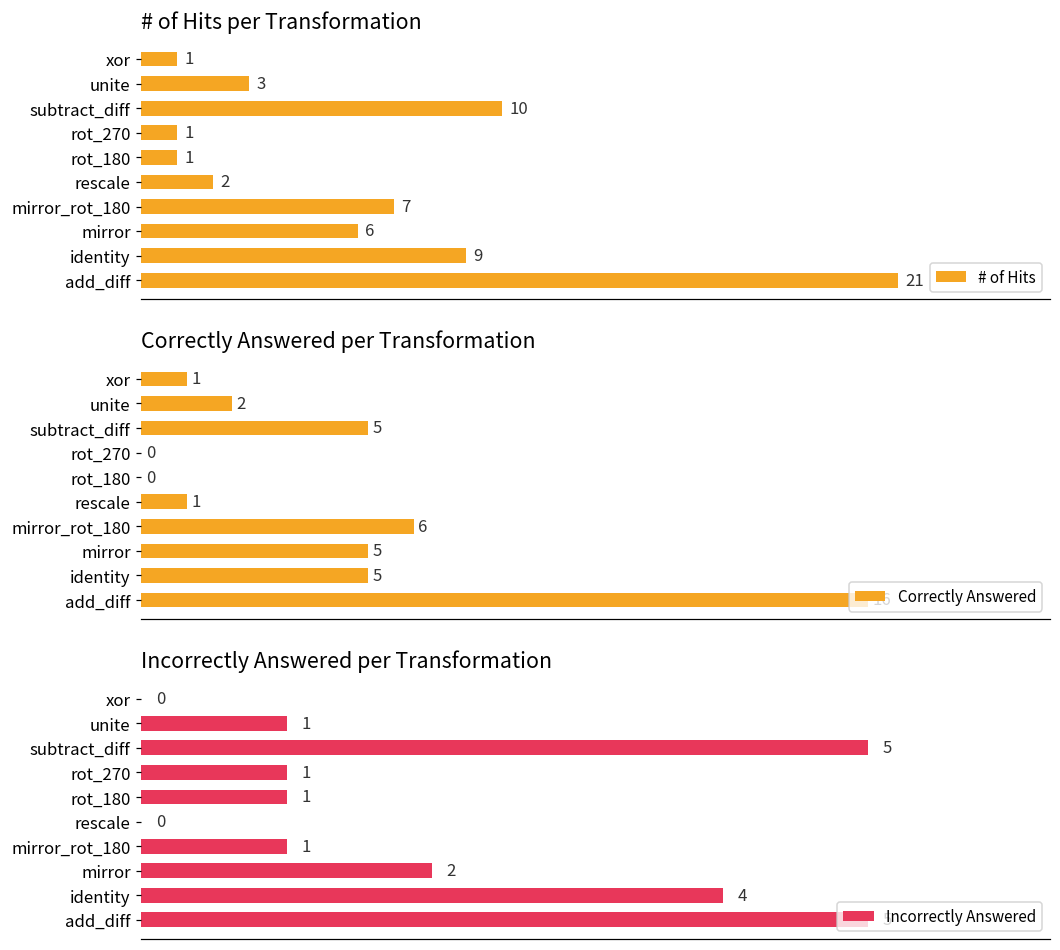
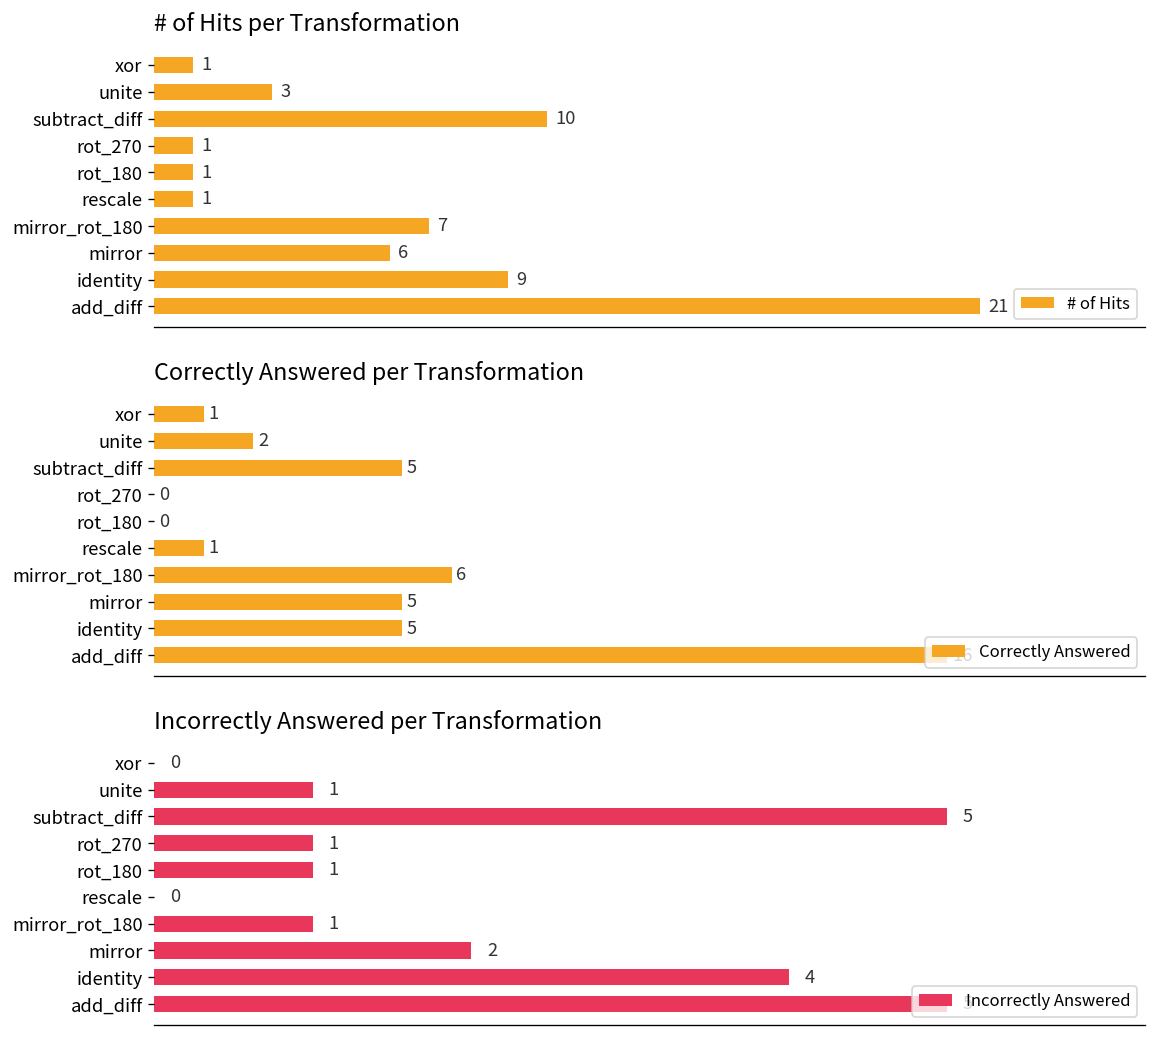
  {
    "# of Hits per Transformation": {
      "xor": 1,
      "unite": 3,
      "subtract_diff": 10,
      "rot_270": 1,
      "rot_180": 1,
-     "rescale": 2,
+     "rescale": 1,
      "mirror_rot_180": 7,
      "mirror": 6,
      "identity": 9,
      "add_diff": 21
    },
    "Correctly Answered per Transformation": {
      "xor": 1,
      "unite": 2,
      "subtract_diff": 5,
      "rot_270": 0,
      "rot_180": 0,
      "rescale": 1,
      "mirror_rot_180": 6,
      "mirror": 5,
      "identity": 5
    },
    "Incorrectly Answered per Transformation": {
      "xor": 0,
      "unite": 1,
      "subtract_diff": 5,
      "rot_270": 1,
      "rot_180": 1,
      "rescale": 0,
      "mirror_rot_180": 1,
      "mirror": 2,
      "identity": 4
    }
  }
